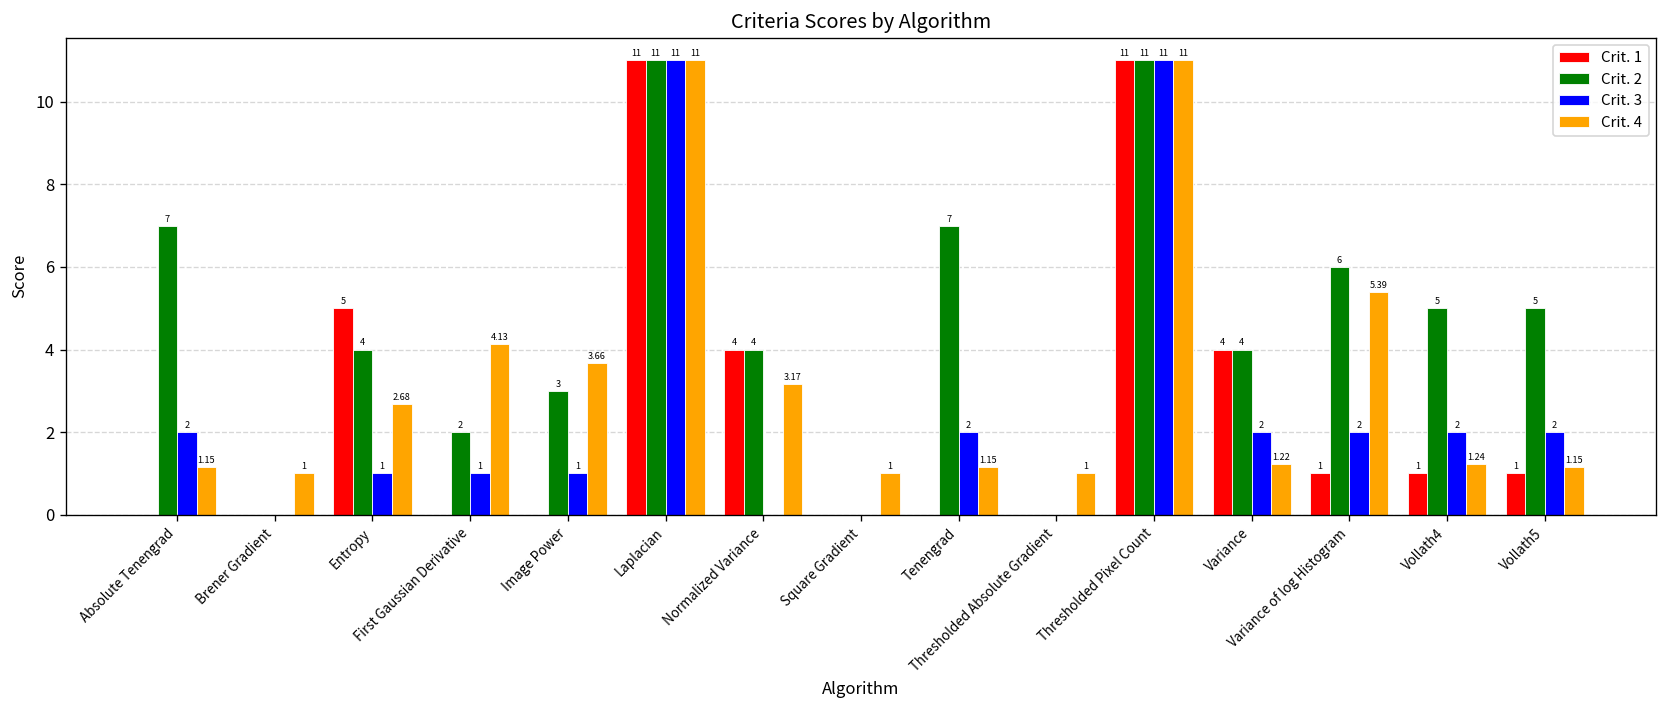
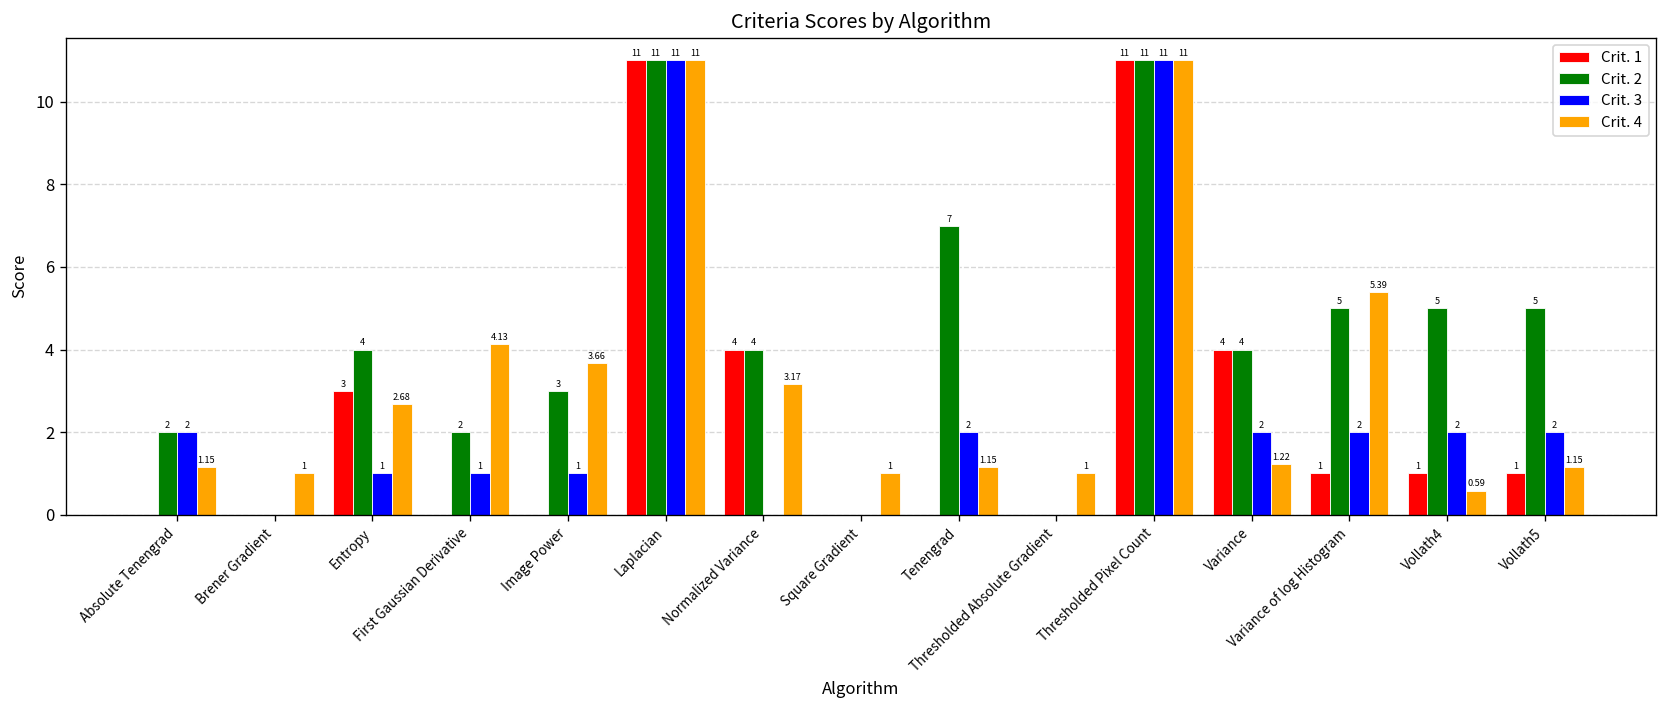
  {
    "Crit. 1": {
-     "Entropy": 5,
+     "Entropy": 3,
      "Laplacian": 11,
      "Normalized Variance": 4,
      "Thresholded Pixel Count": 11,
      "Variance": 4,
      "Variance of log Histogram": 1,
      "Vollath4": 1,
      "Vollath5": 1
    },
    "Crit. 2": {
-     "Absolute Tenengrad": 7,
+     "Absolute Tenengrad": 2,
      "Entropy": 4,
      "First Gaussian Derivative": 2,
      "Image Power": 3,
      "Laplacian": 11,
      "Normalized Variance": 4,
      "Tenengrad": 7,
      "Thresholded Pixel Count": 11,
      "Variance": 4,
-     "Variance of log Histogram": 6,
+     "Variance of log Histogram": 5,
      "Vollath4": 5,
      "Vollath5": 5
    },
    "Crit. 3": {
      "Absolute Tenengrad": 2,
      "Entropy": 1,
      "First Gaussian Derivative": 1,
      "Image Power": 1,
      "Laplacian": 11,
      "Tenengrad": 2,
      "Thresholded Pixel Count": 11,
      "Variance": 2,
      "Variance of log Histogram": 2,
      "Vollath4": 2,
      "Vollath5": 2
    },
    "Crit. 4": {
      "Absolute Tenengrad": 1.15,
      "Brener Gradient": 1,
      "Entropy": 2.68,
      "First Gaussian Derivative": 4.13,
      "Image Power": 3.66,
      "Laplacian": 11,
      "Normalized Variance": 3.17,
      "Square Gradient": 1,
      "Tenengrad": 1.15,
      "Thresholded Absolute Gradient": 1,
      "Thresholded Pixel Count": 11,
      "Variance": 1.22,
      "Variance of log Histogram": 5.39,
-     "Vollath4": 1.24,
+     "Vollath4": 0.59,
      "Vollath5": 1.15
    }
  }
